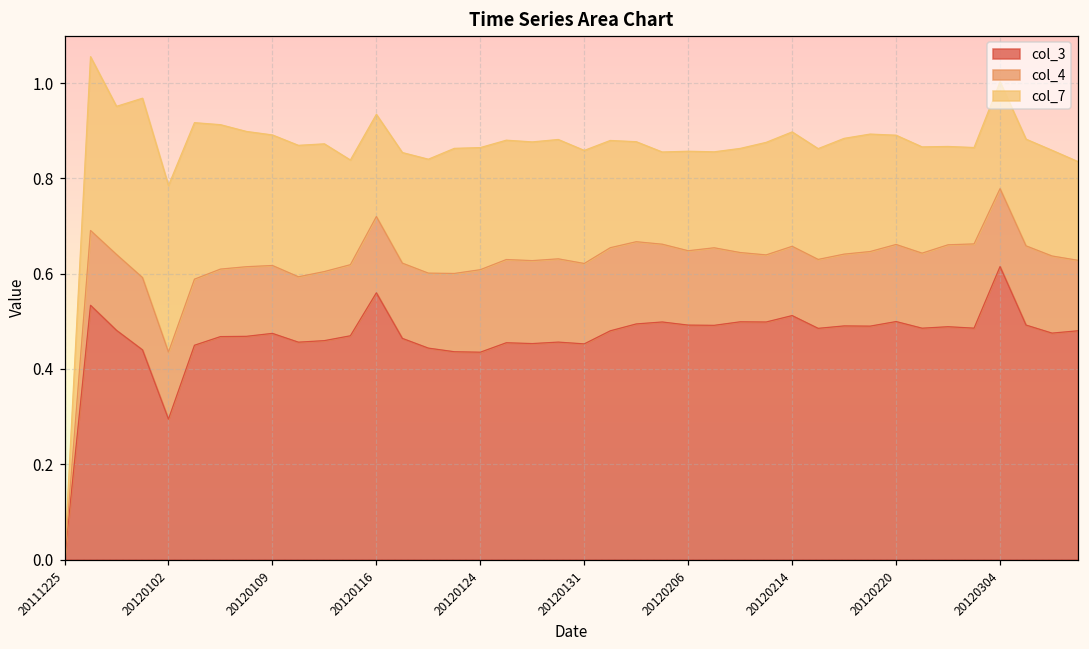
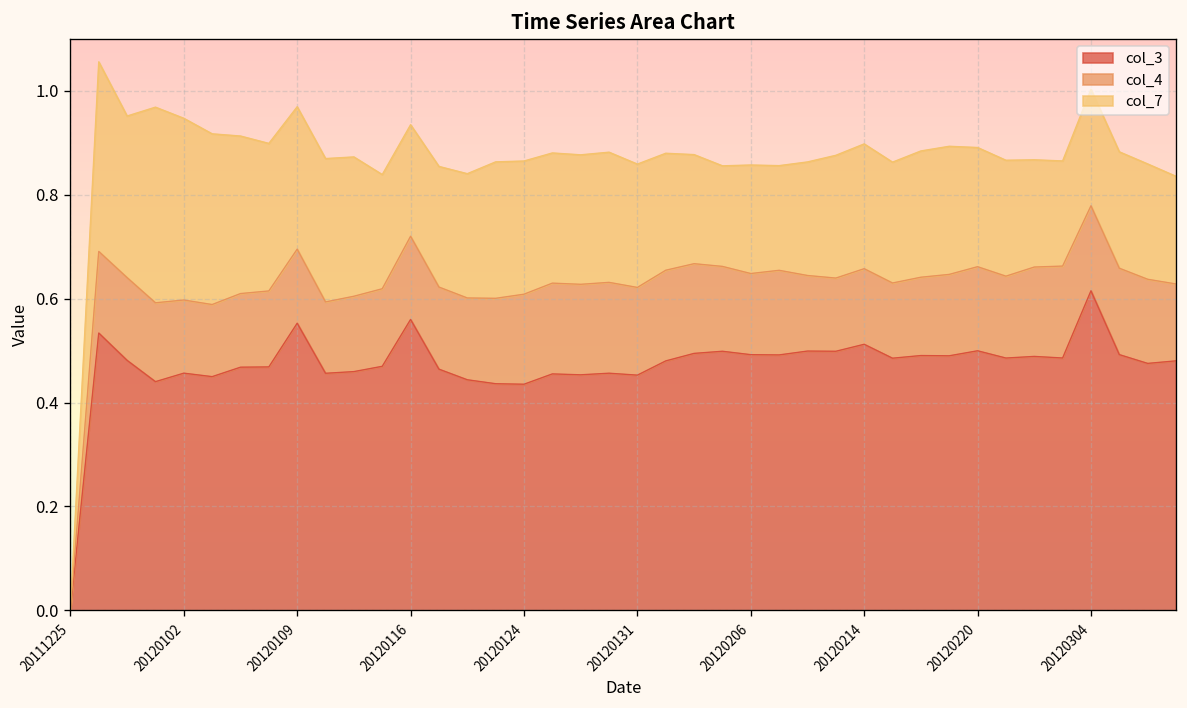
  {
    "col_3": {
-     "20120102": 0.29,
-     "20120109": 0.47,
+     "20120102": 0.46,
+     "20120109": 0.55,
      "20120116": 0.56,
      "20120124": 0.44,
      "20120131": 0.45,
      "20120206": 0.49,
      "20120214": 0.51,
      "20120220": 0.50,
      "20120304": 0.62
    }
  }
